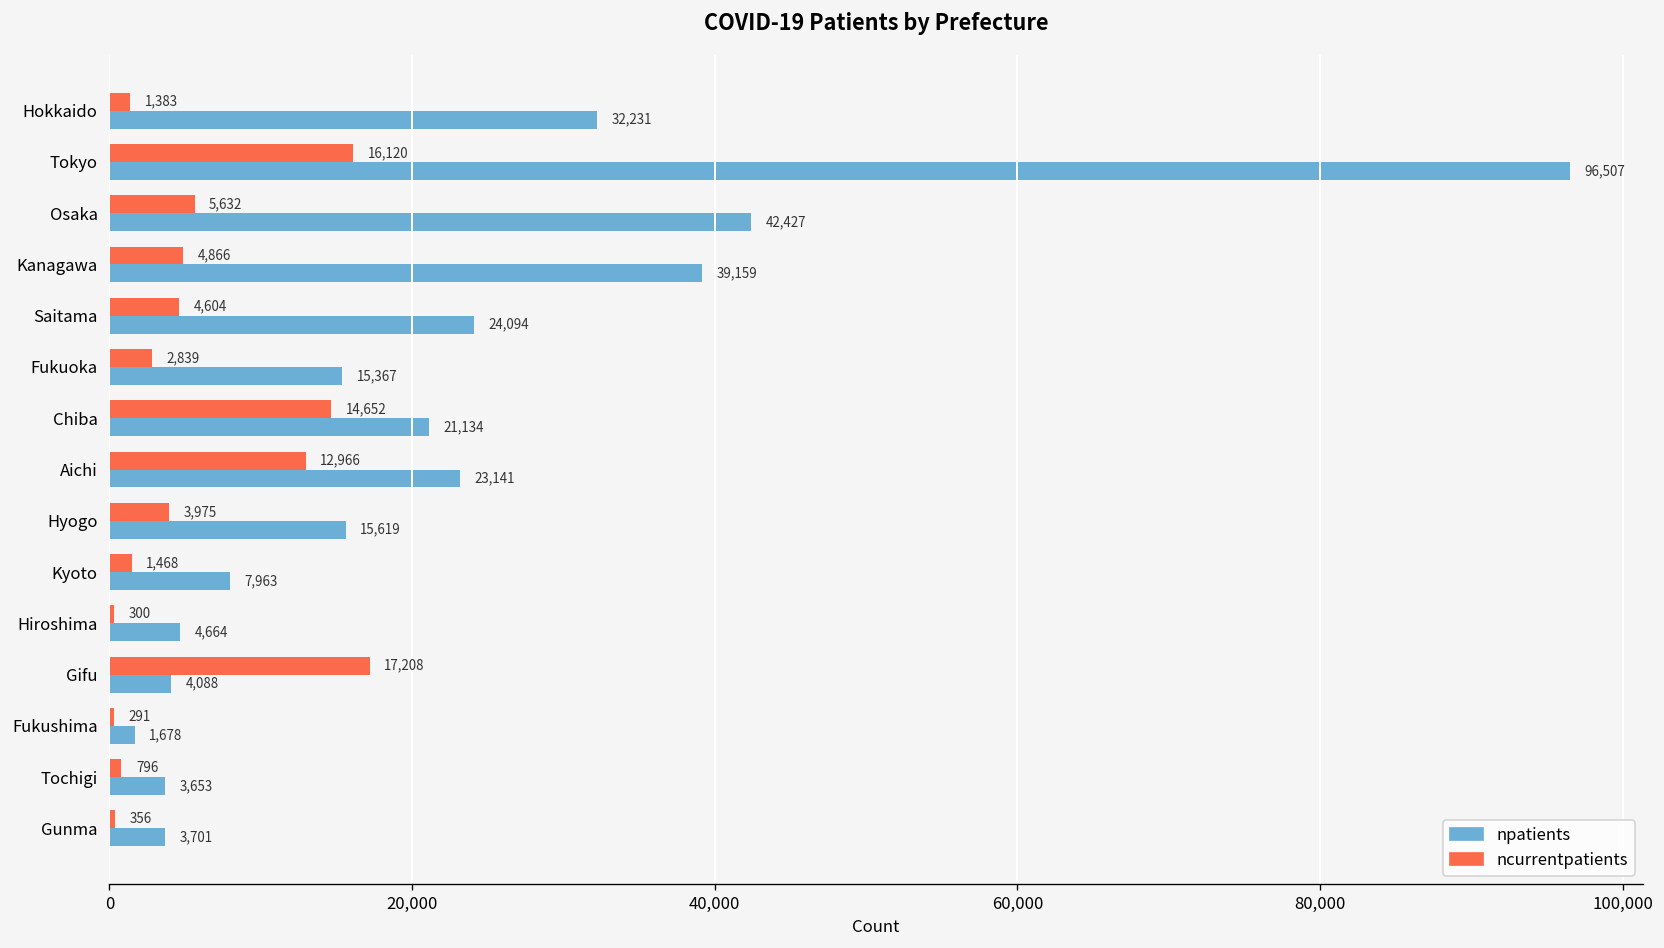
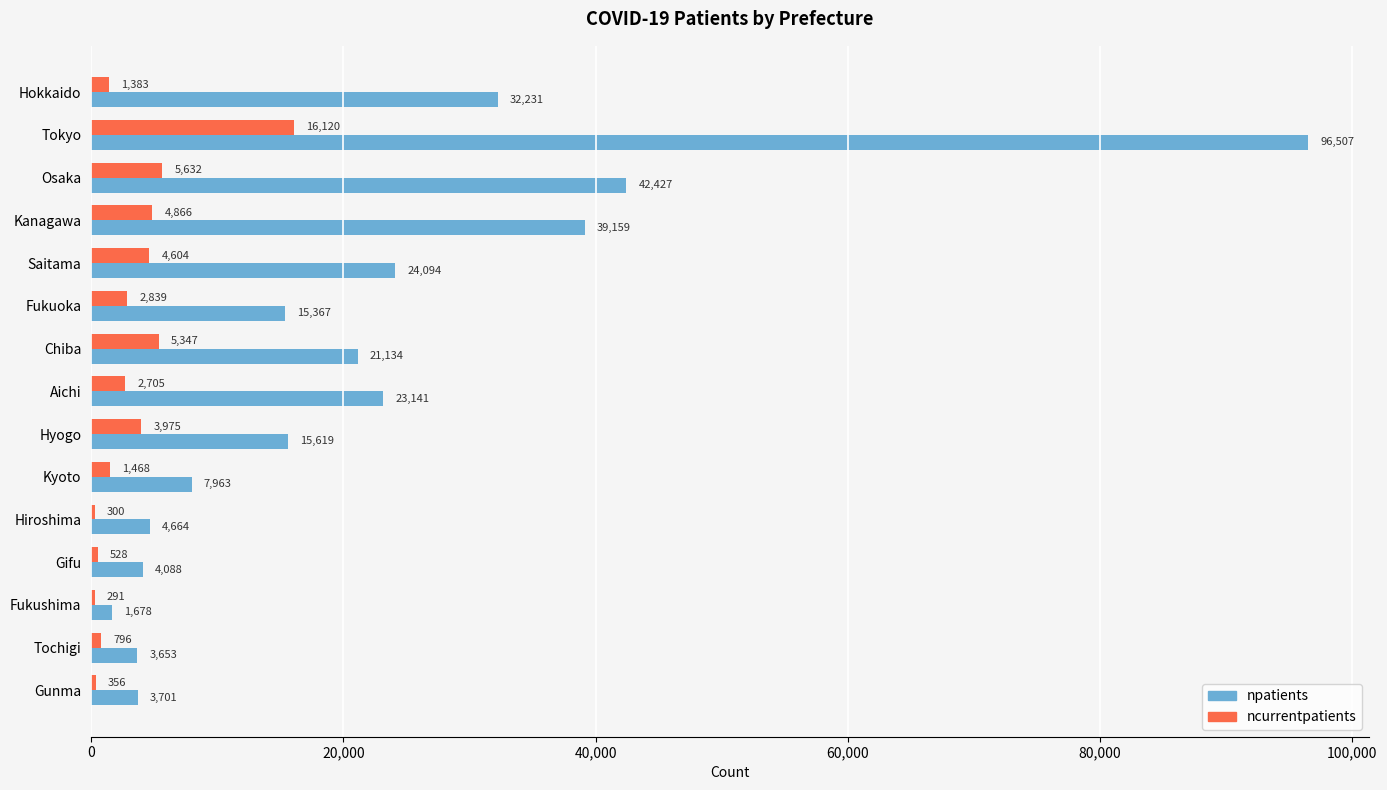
  {
    "npatients": {
      "Hokkaido": "32,231",
      "Tokyo": "96,507",
      "Osaka": "42,427",
      "Kanagawa": "39,159",
      "Saitama": "24,094",
      "Fukuoka": "15,367",
      "Chiba": "21,134",
      "Aichi": "23,141",
      "Hyogo": "15,619",
      "Kyoto": "7,963",
      "Hiroshima": "4,664",
      "Gifu": "4,088",
      "Fukushima": "1,678",
      "Tochigi": "3,653",
      "Gunma": "3,701"
    },
    "ncurrentpatients": {
      "Hokkaido": "1,383",
      "Tokyo": "16,120",
      "Osaka": "5,632",
      "Kanagawa": "4,866",
      "Saitama": "4,604",
      "Fukuoka": "2,839",
-     "Chiba": "14,652",
-     "Aichi": "12,966",
+     "Chiba": "5,347",
+     "Aichi": "2,705",
      "Hyogo": "3,975",
      "Kyoto": "1,468",
      "Hiroshima": "300",
-     "Gifu": "17,208",
+     "Gifu": "528",
      "Fukushima": "291",
      "Tochigi": "796",
      "Gunma": "356"
    }
  }
